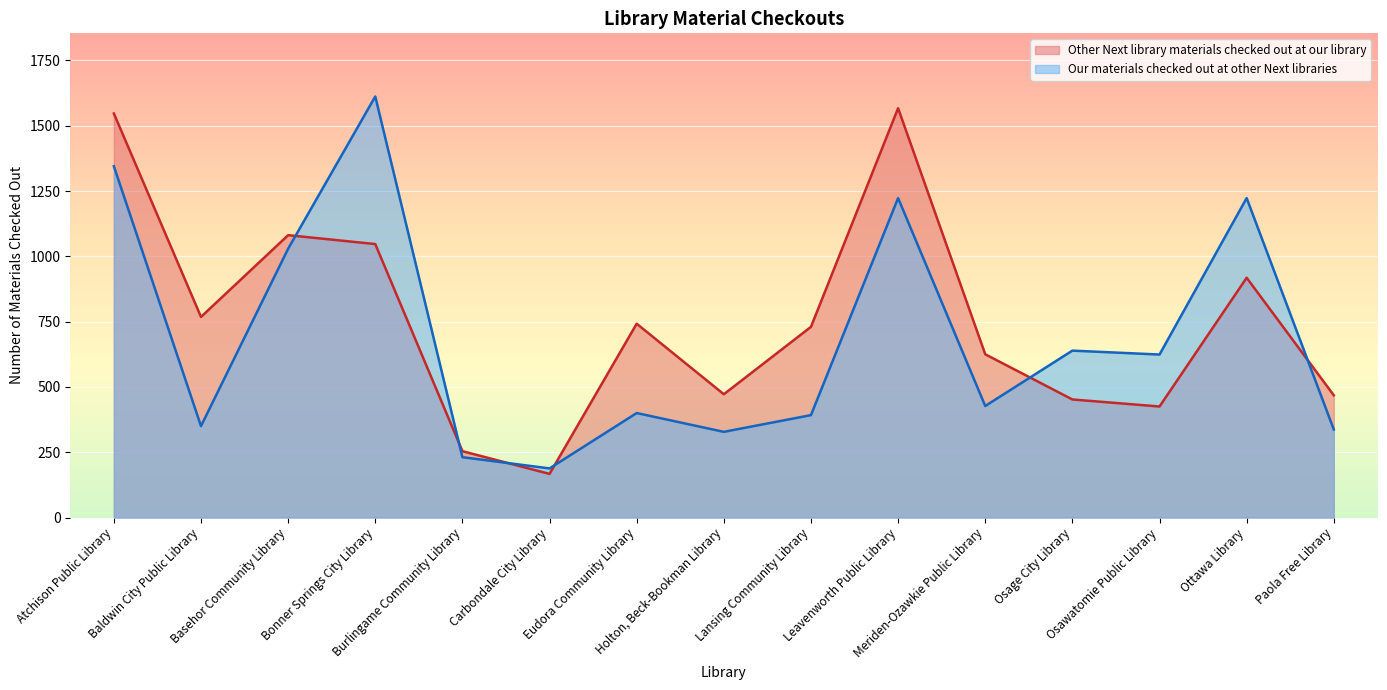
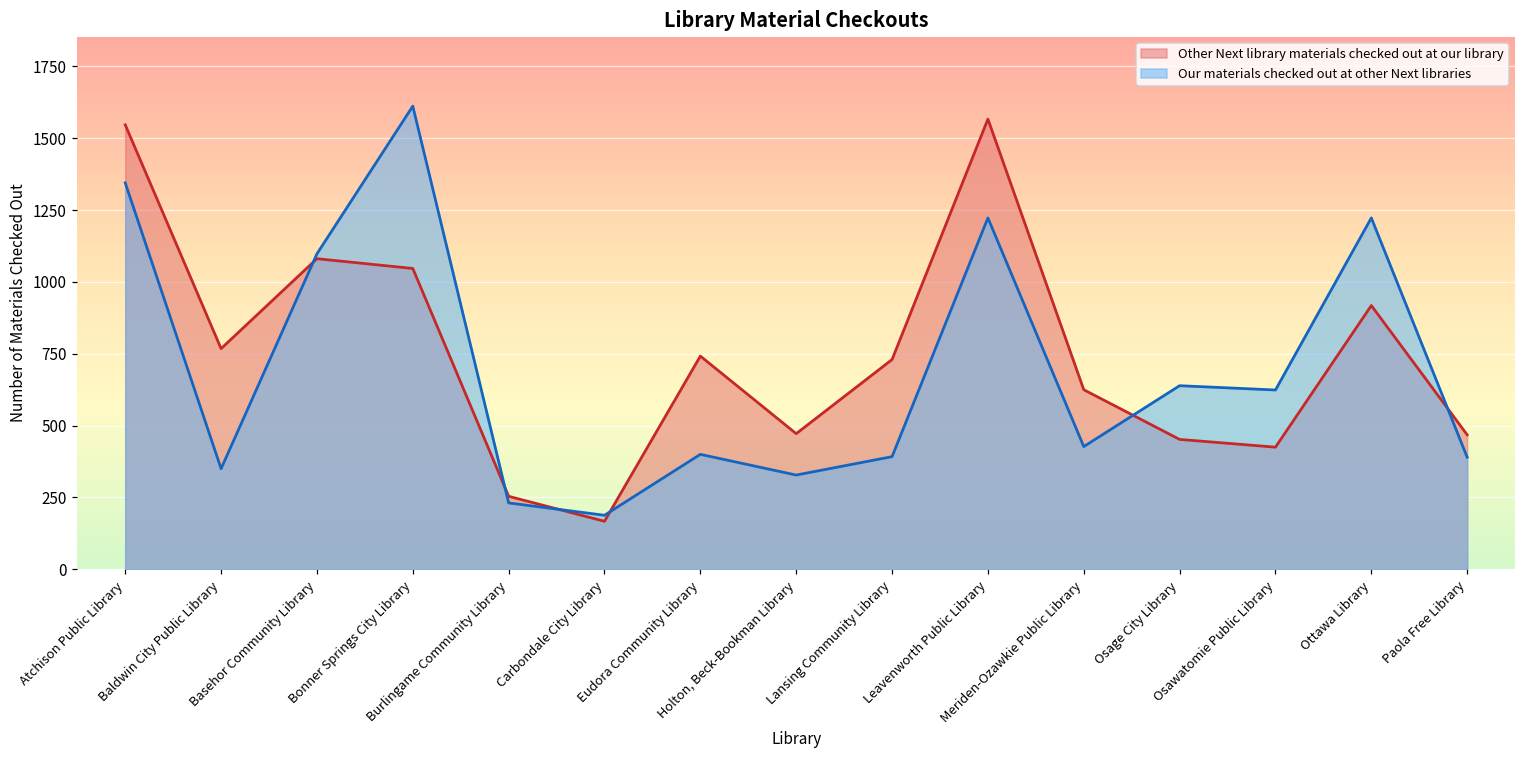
  {
    "Other Next library materials checked out at our library": {
      "Atchison Public Library": 1550,
      "Baldwin City Public Library": 770,
      "Basehor Community Library": 1080,
      "Bonner Springs City Library": 1050,
      "Burlingame Community Library": 250,
      "Carbondale City Library": 170,
      "Eudora Community Library": 740,
      "Holton, Beck-Bookman Library": 470,
      "Lansing Community Library": 730,
      "Leavenworth Public Library": 1570,
      "Meriden-Ozawkie Public Library": 630,
      "Osage City Library": 450,
      "Osawatomie Public Library": 430,
      "Ottawa Library": 920,
      "Paola Free Library": 470
    },
    "Our materials checked out at other Next libraries": {
      "Atchison Public Library": 1350,
      "Baldwin City Public Library": 350,
-     "Basehor Community Library": 1030,
+     "Basehor Community Library": 1100,
      "Bonner Springs City Library": 1610,
      "Burlingame Community Library": 230,
      "Carbondale City Library": 190,
      "Eudora Community Library": 400,
      "Holton, Beck-Bookman Library": 330,
      "Lansing Community Library": 390,
      "Leavenworth Public Library": 1220,
      "Meriden-Ozawkie Public Library": 430,
      "Osage City Library": 640,
      "Osawatomie Public Library": 620,
      "Ottawa Library": 1220,
-     "Paola Free Library": 340
+     "Paola Free Library": 390
    }
  }
